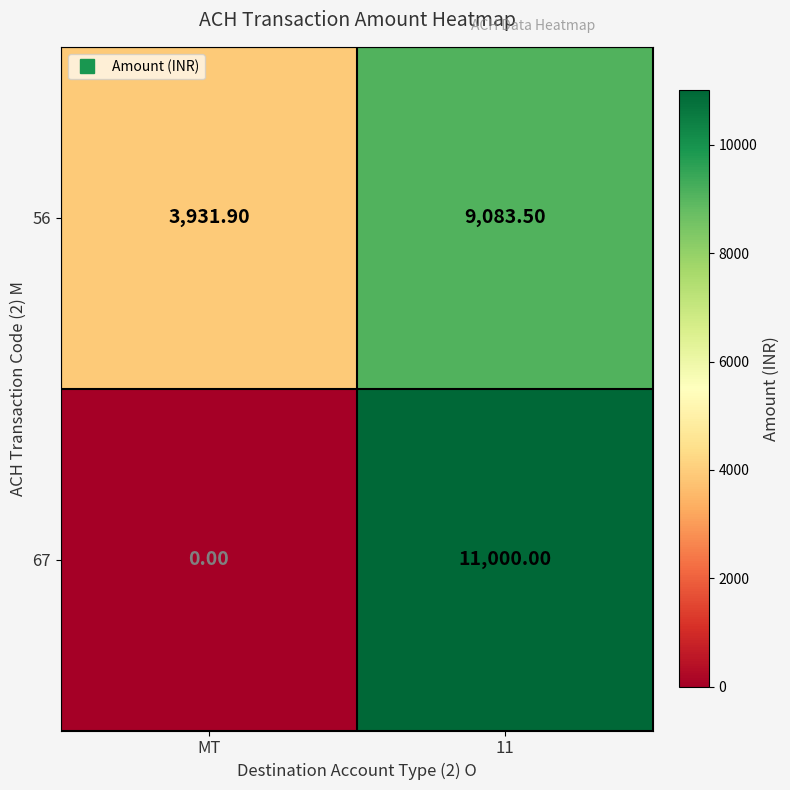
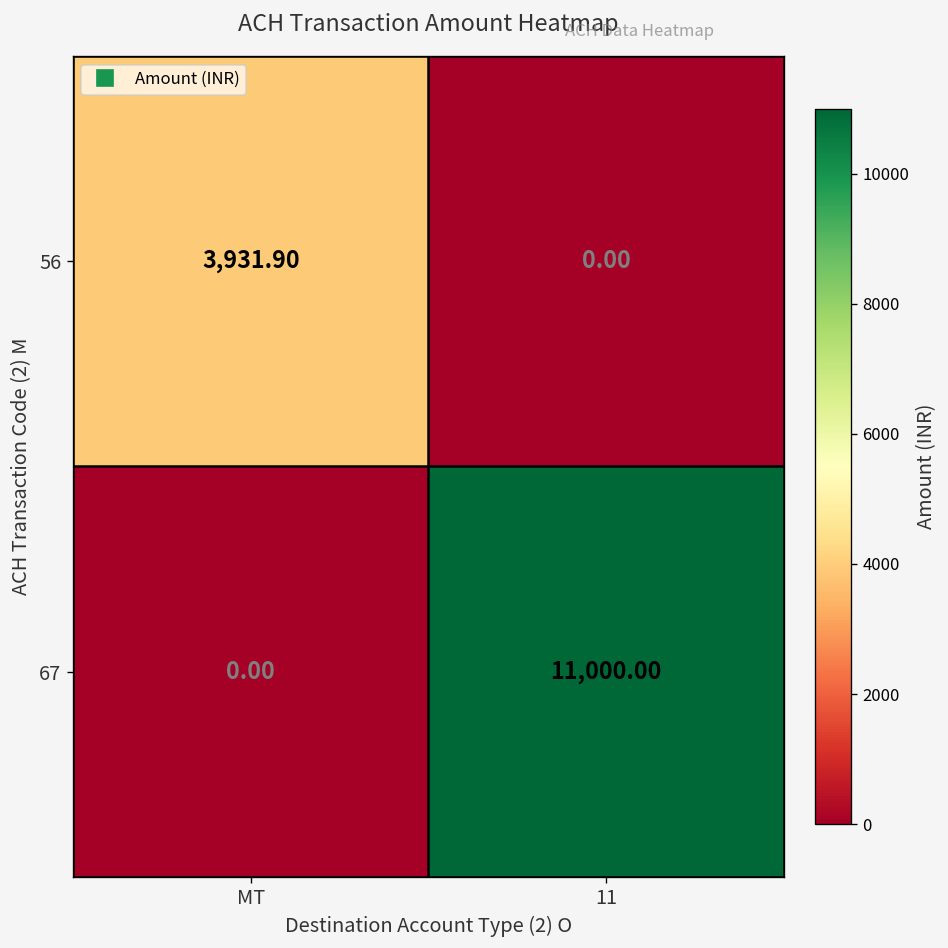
  {
    "56": {
      "MT": "3,931.90",
-     "11": "9,083.50"
+     "11": "0.00"
    },
    "67": {
      "MT": "0.00",
      "11": "11,000.00"
    }
  }
